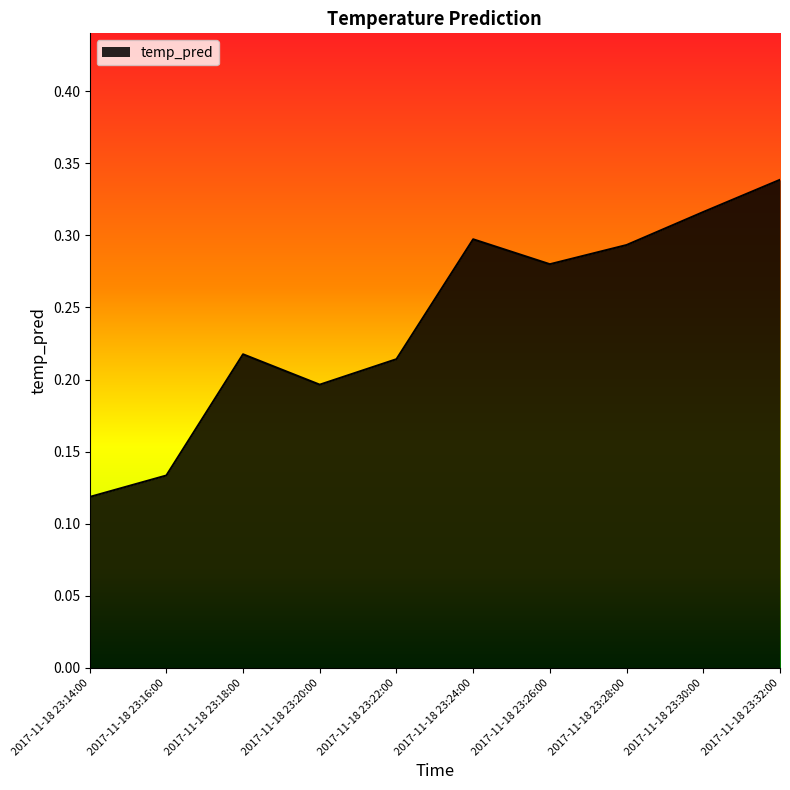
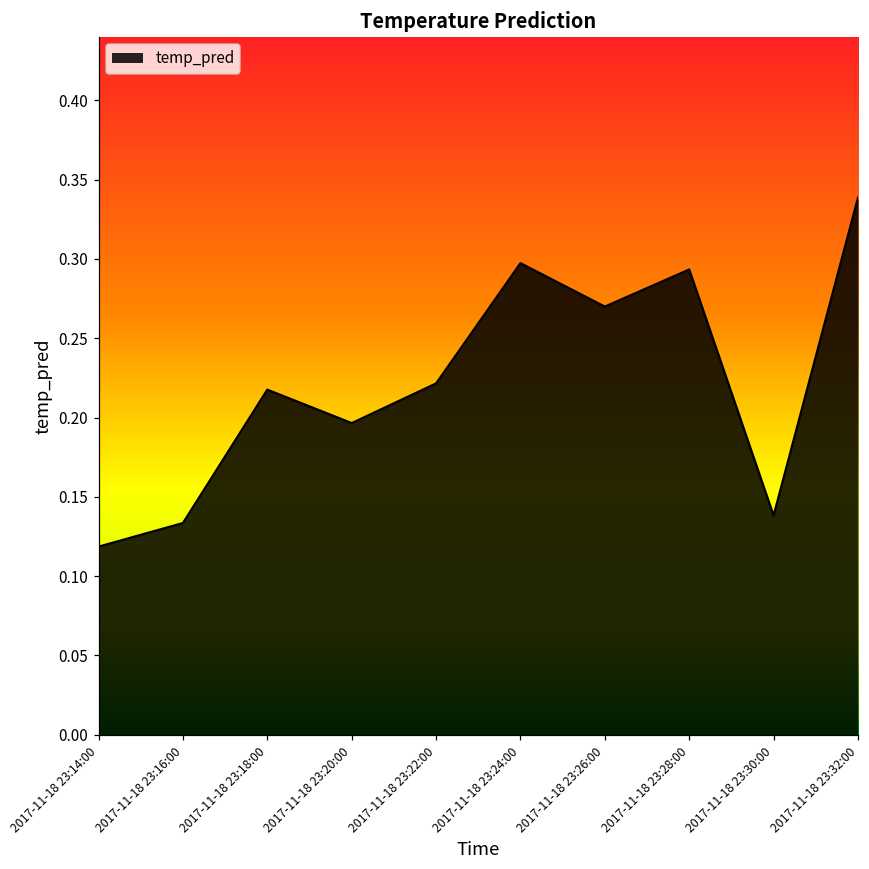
  {
    "2017-11-18 23:14:00": 0.119,
    "2017-11-18 23:16:00": 0.133,
    "2017-11-18 23:18:00": 0.218,
    "2017-11-18 23:20:00": 0.196,
-   "2017-11-18 23:22:00": 0.214,
+   "2017-11-18 23:22:00": 0.221,
    "2017-11-18 23:24:00": 0.297,
-   "2017-11-18 23:26:00": 0.280,
+   "2017-11-18 23:26:00": 0.270,
    "2017-11-18 23:28:00": 0.293,
-   "2017-11-18 23:30:00": 0.316,
+   "2017-11-18 23:30:00": 0.138,
    "2017-11-18 23:32:00": 0.339
  }
